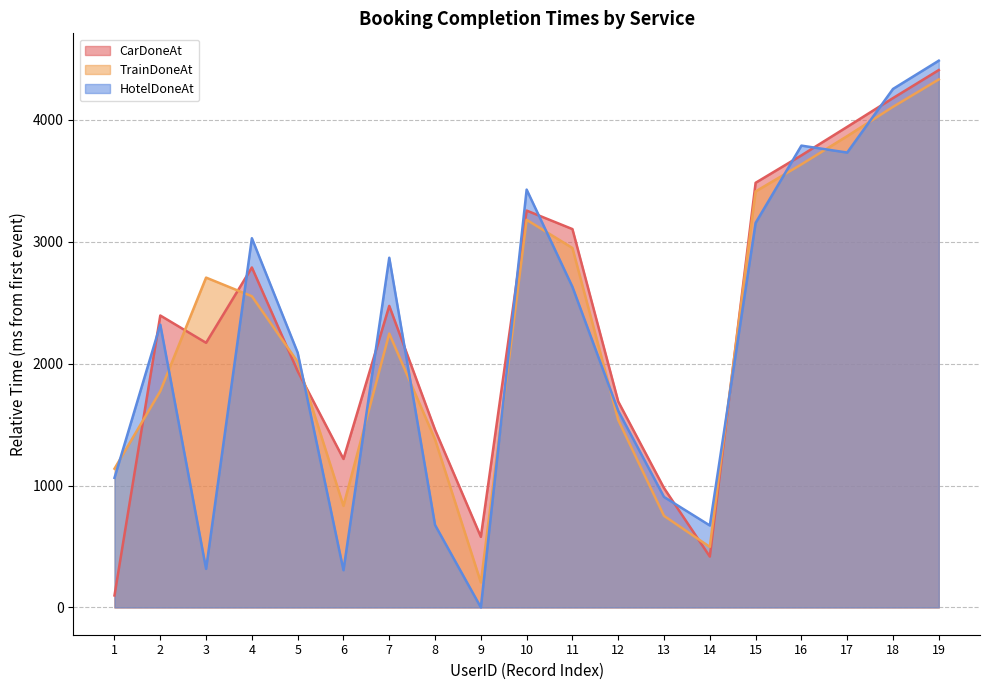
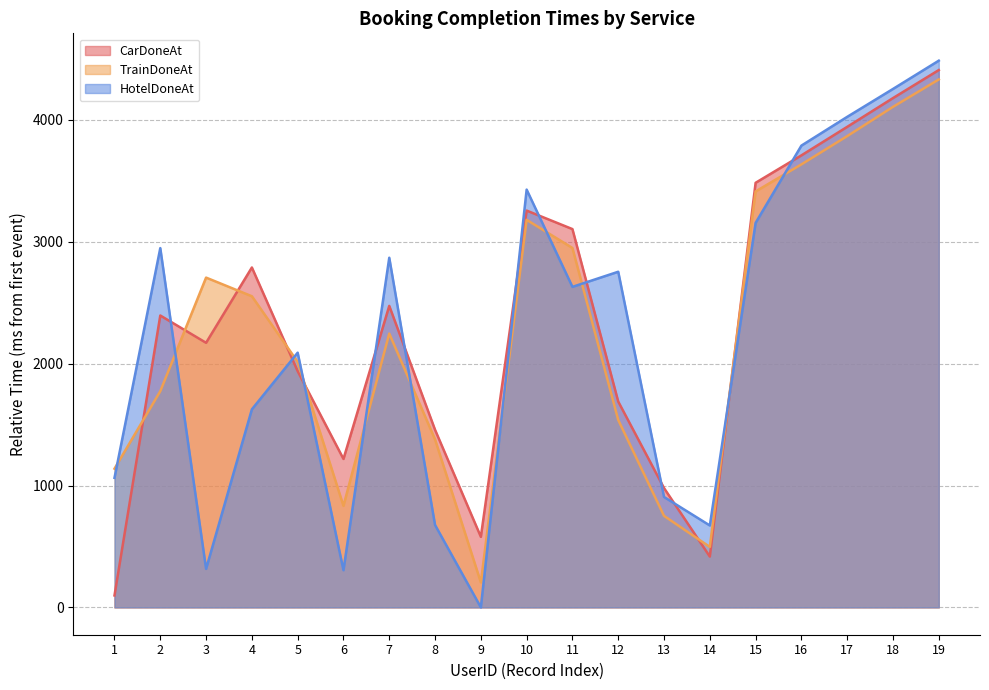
  {
    "HotelDoneAt": {
      "1": 1060,
-     "2": 2320,
+     "2": 2950,
      "3": 320,
-     "4": 3030,
+     "4": 1630,
      "5": 2090,
      "6": 310,
      "7": 2870,
      "8": 680,
      "9": 0,
      "10": 3430,
      "11": 2630,
-     "12": 1610,
+     "12": 2750,
      "13": 910,
      "14": 670,
      "15": 3160,
      "16": 3790,
-     "17": 3730,
+     "17": 4030,
      "18": 4250,
      "19": 4490
    }
  }
